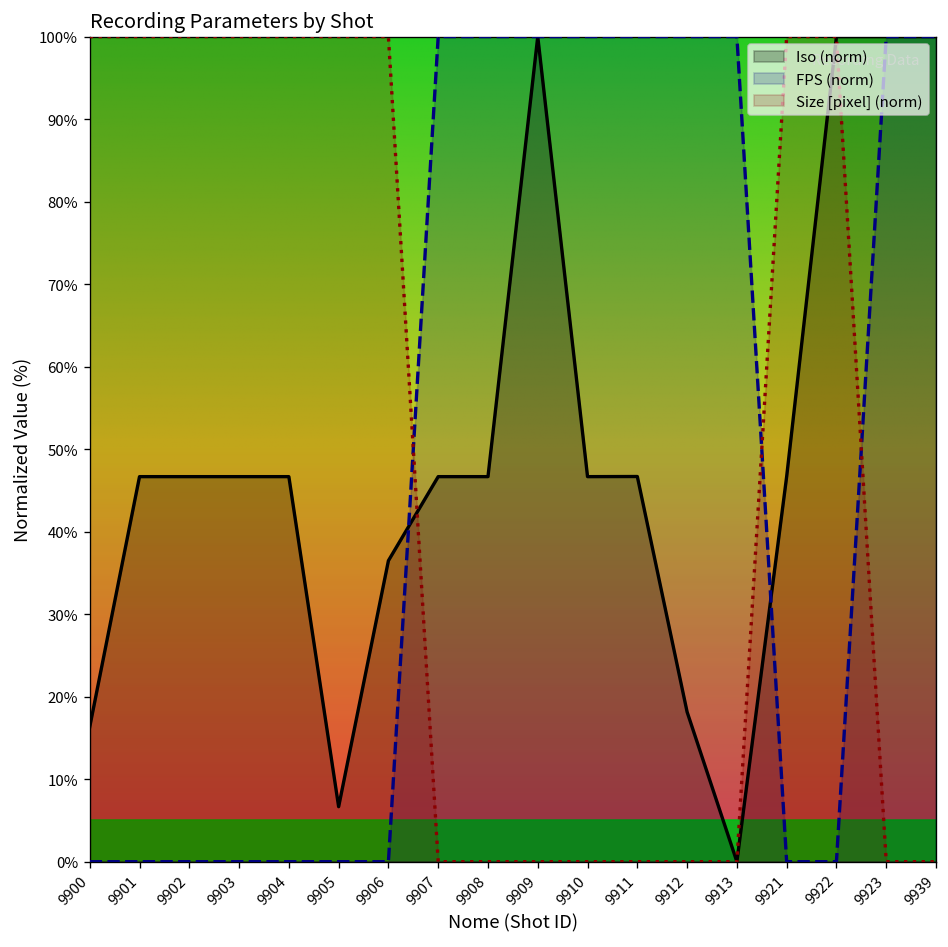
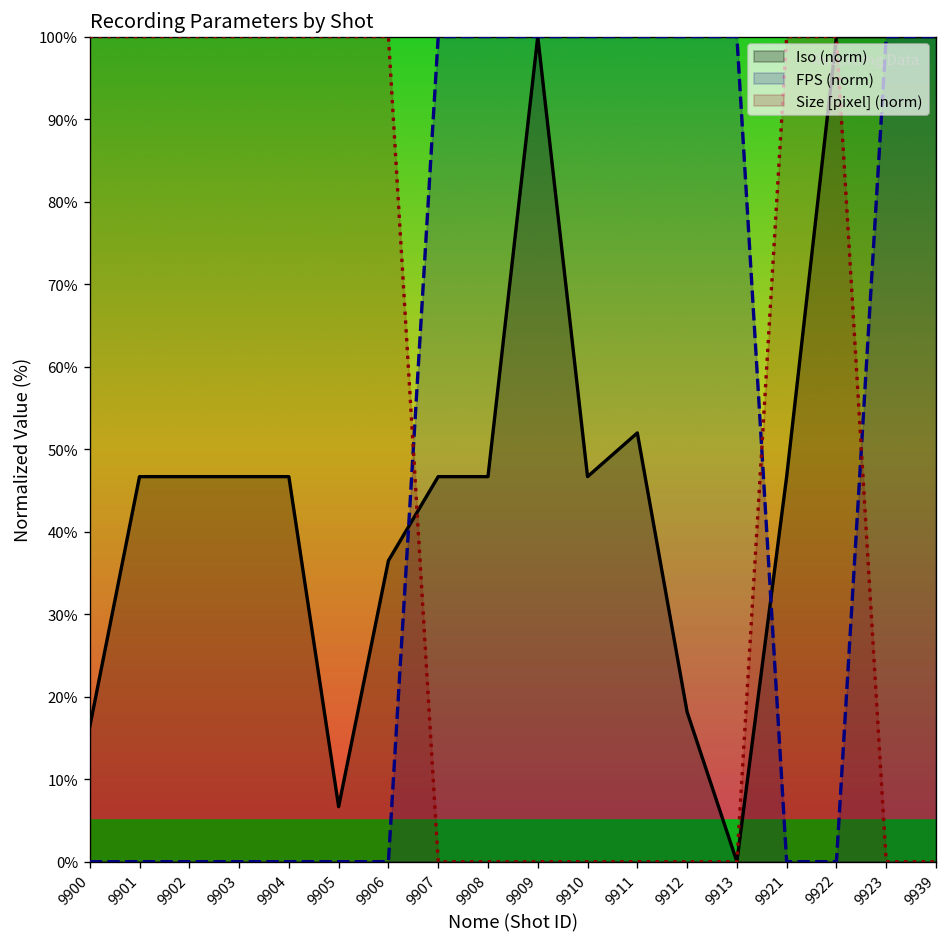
  {
    "Iso (norm)": {
      "9900": "16%",
      "9901": "47%",
      "9902": "47%",
      "9903": "47%",
      "9904": "47%",
      "9905": "7%",
      "9906": "36%",
      "9907": "47%",
      "9908": "47%",
      "9910": "47%",
-     "9911": "47%",
+     "9911": "52%",
      "9912": "18%",
      "9921": "47%"
    }
  }
